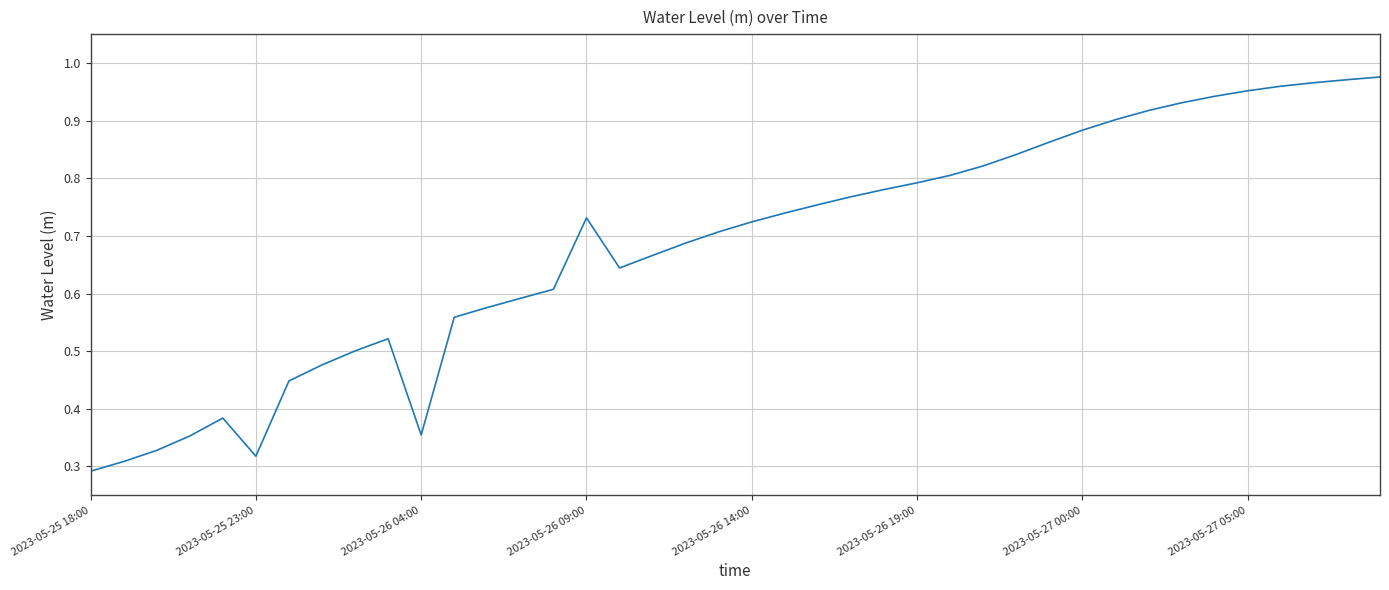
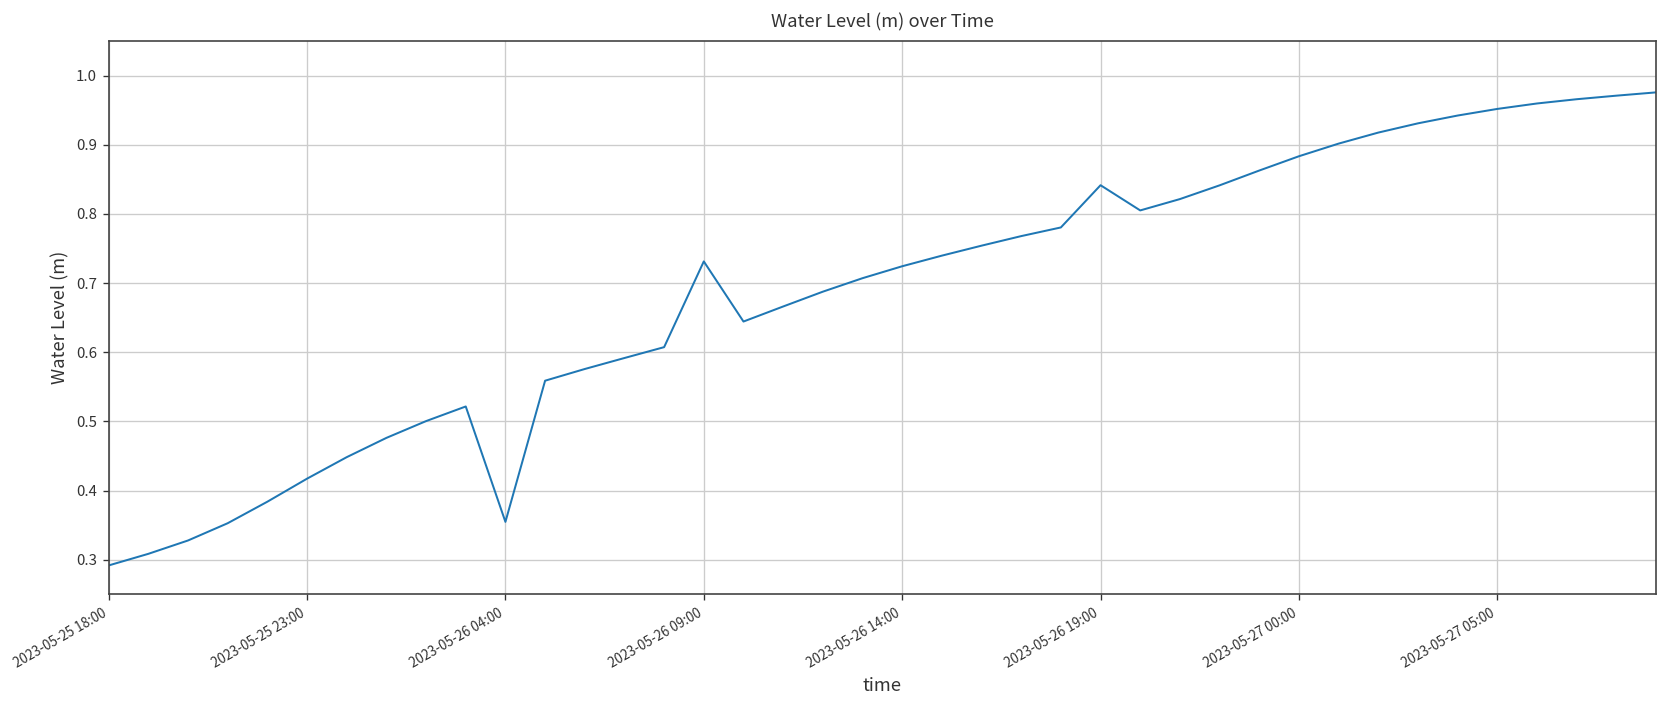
  {
    "2023-05-25 18:00": 0.29,
-   "2023-05-25 23:00": 0.32,
+   "2023-05-25 23:00": 0.42,
    "2023-05-26 04:00": 0.35,
    "2023-05-26 09:00": 0.73,
    "2023-05-26 14:00": 0.72,
-   "2023-05-26 19:00": 0.79,
+   "2023-05-26 19:00": 0.84,
    "2023-05-27 00:00": 0.88,
    "2023-05-27 05:00": 0.95
  }
